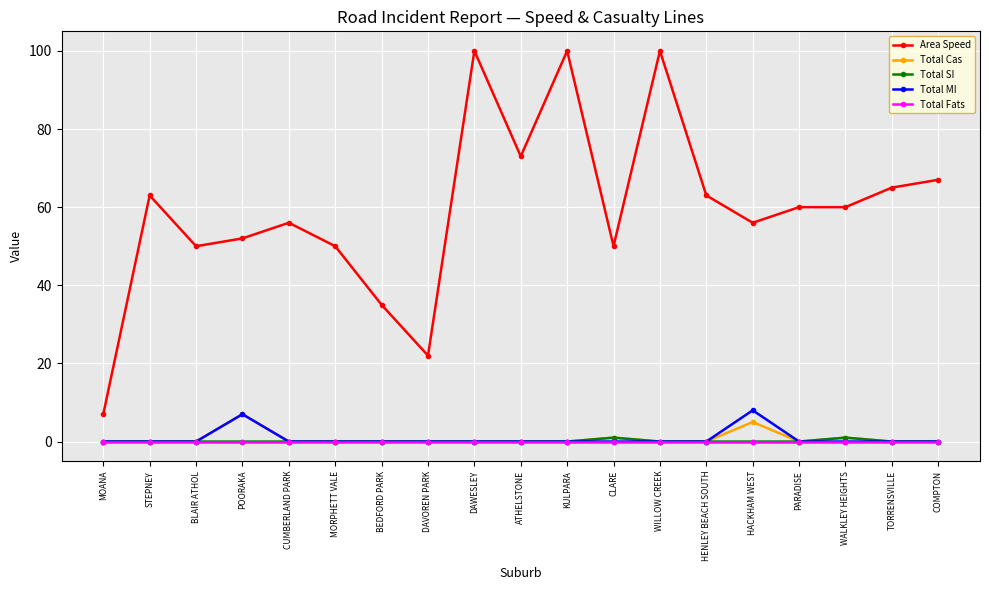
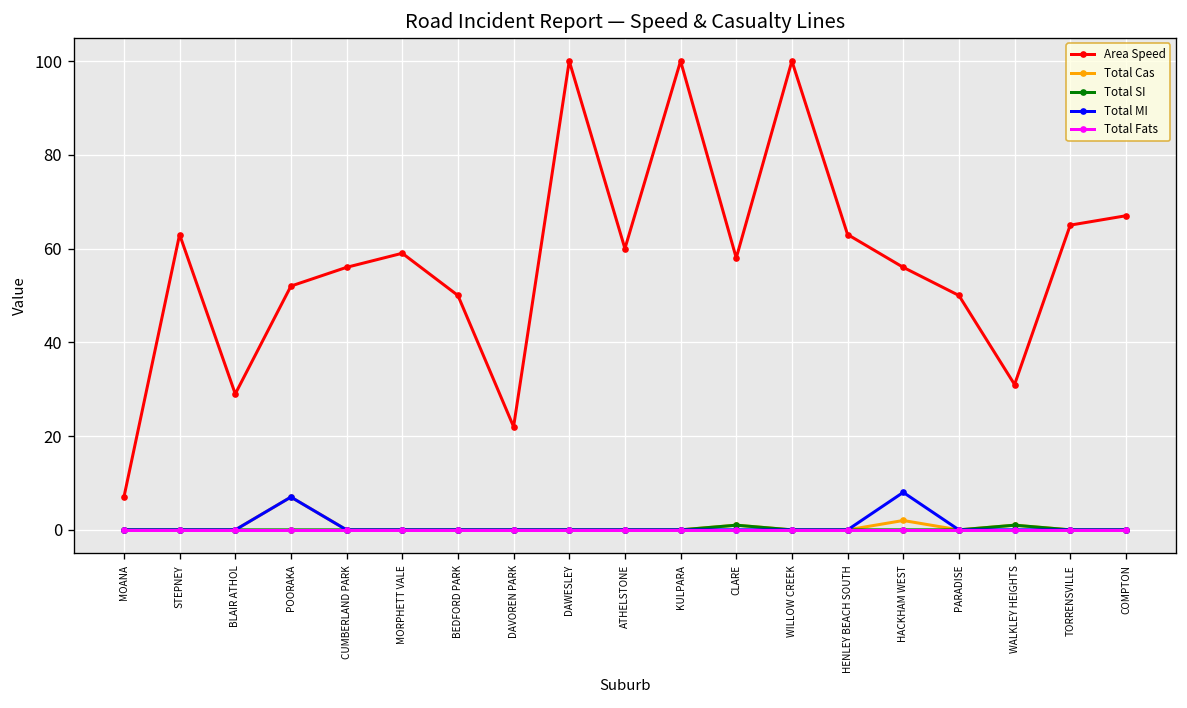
  {
    "Area Speed": {
      "MOANA": 7,
      "STEPNEY": 63,
-     "BLAIR ATHOL": 50,
+     "BLAIR ATHOL": 29,
      "POORAKA": 52,
      "CUMBERLAND PARK": 56,
-     "MORPHETT VALE": 50,
-     "BEDFORD PARK": 35,
+     "MORPHETT VALE": 59,
+     "BEDFORD PARK": 50,
      "DAVOREN PARK": 22,
      "DAWESLEY": 100,
-     "ATHELSTONE": 73,
+     "ATHELSTONE": 60,
      "KULPARA": 100,
-     "CLARE": 50,
+     "CLARE": 58,
      "WILLOW CREEK": 100,
      "HENLEY BEACH SOUTH": 63,
      "HACKHAM WEST": 56,
-     "PARADISE": 60,
-     "WALKLEY HEIGHTS": 60,
+     "PARADISE": 50,
+     "WALKLEY HEIGHTS": 31,
      "TORRENSVILLE": 65,
      "COMPTON": 67
    },
    "Total Cas": {
-     "HACKHAM WEST": 5
+     "HACKHAM WEST": 2
    },
    "Total MI": {
      "HACKHAM WEST": 8
    }
  }
